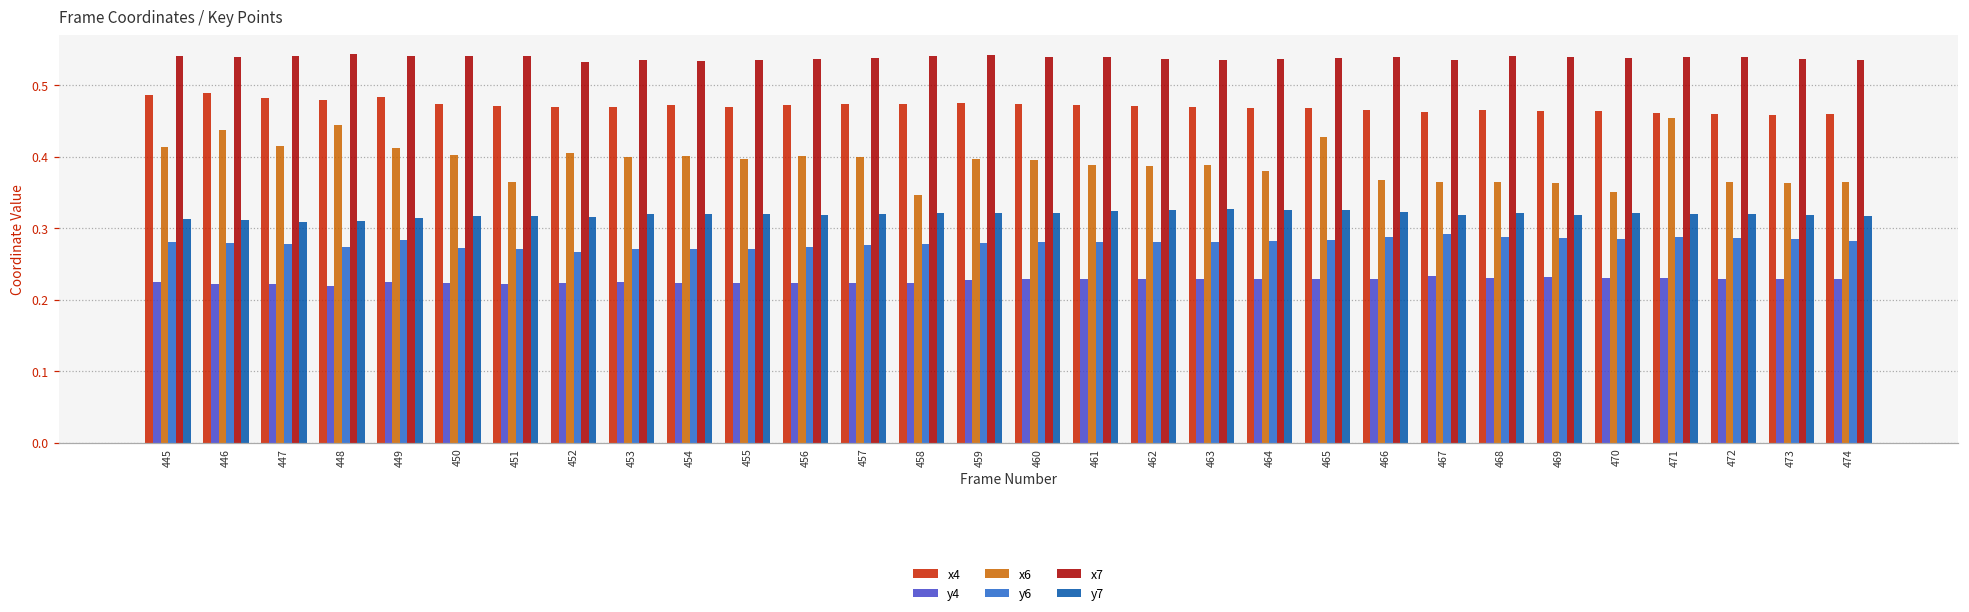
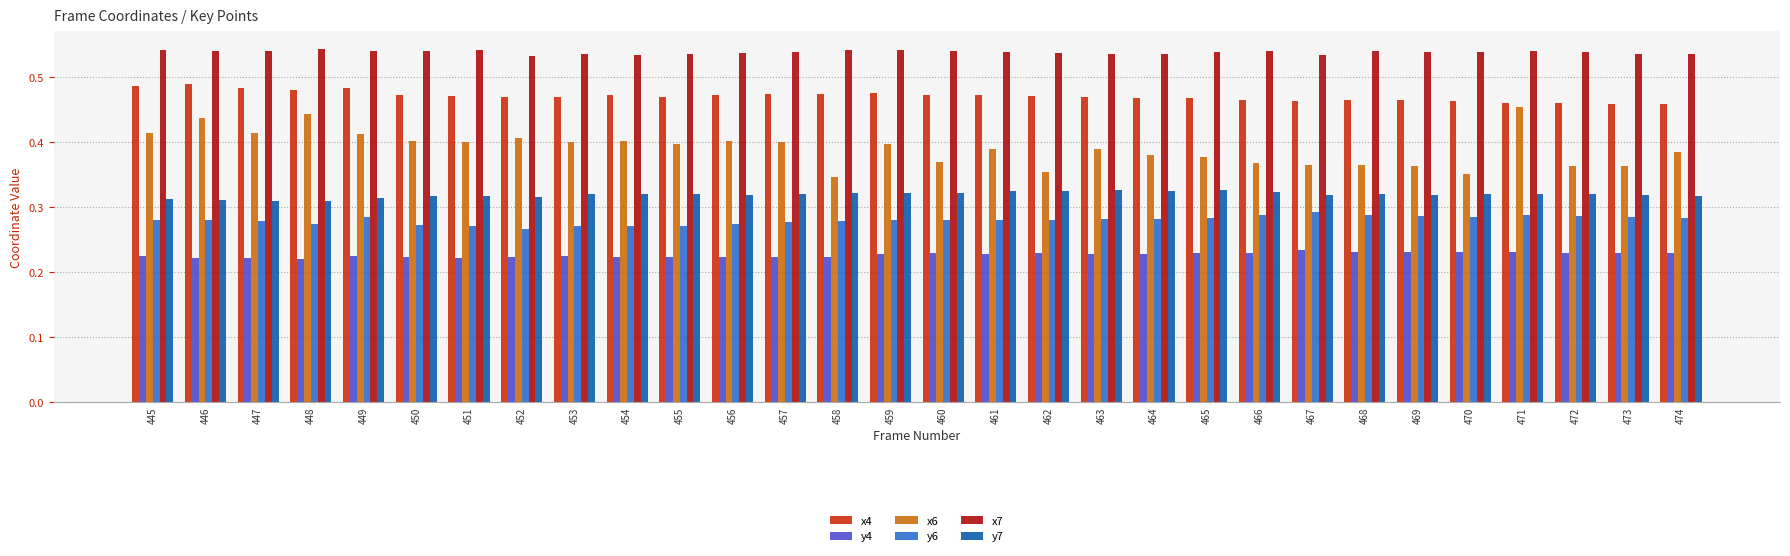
  {
    "x6": {
      "445": 0.41,
      "446": 0.44,
      "447": 0.41,
      "448": 0.44,
      "449": 0.41,
      "450": 0.40,
-     "451": 0.37,
+     "451": 0.40,
      "452": 0.41,
      "453": 0.40,
      "454": 0.40,
      "455": 0.40,
      "456": 0.40,
      "457": 0.40,
      "458": 0.35,
      "459": 0.40,
-     "460": 0.40,
+     "460": 0.37,
      "461": 0.39,
-     "462": 0.39,
+     "462": 0.35,
      "463": 0.39,
      "464": 0.38,
-     "465": 0.43,
+     "465": 0.38,
      "466": 0.37,
      "467": 0.36,
      "468": 0.37,
      "469": 0.36,
      "470": 0.35,
      "471": 0.45,
      "472": 0.36,
      "473": 0.36,
-     "474": 0.37
+     "474": 0.38
    }
  }
